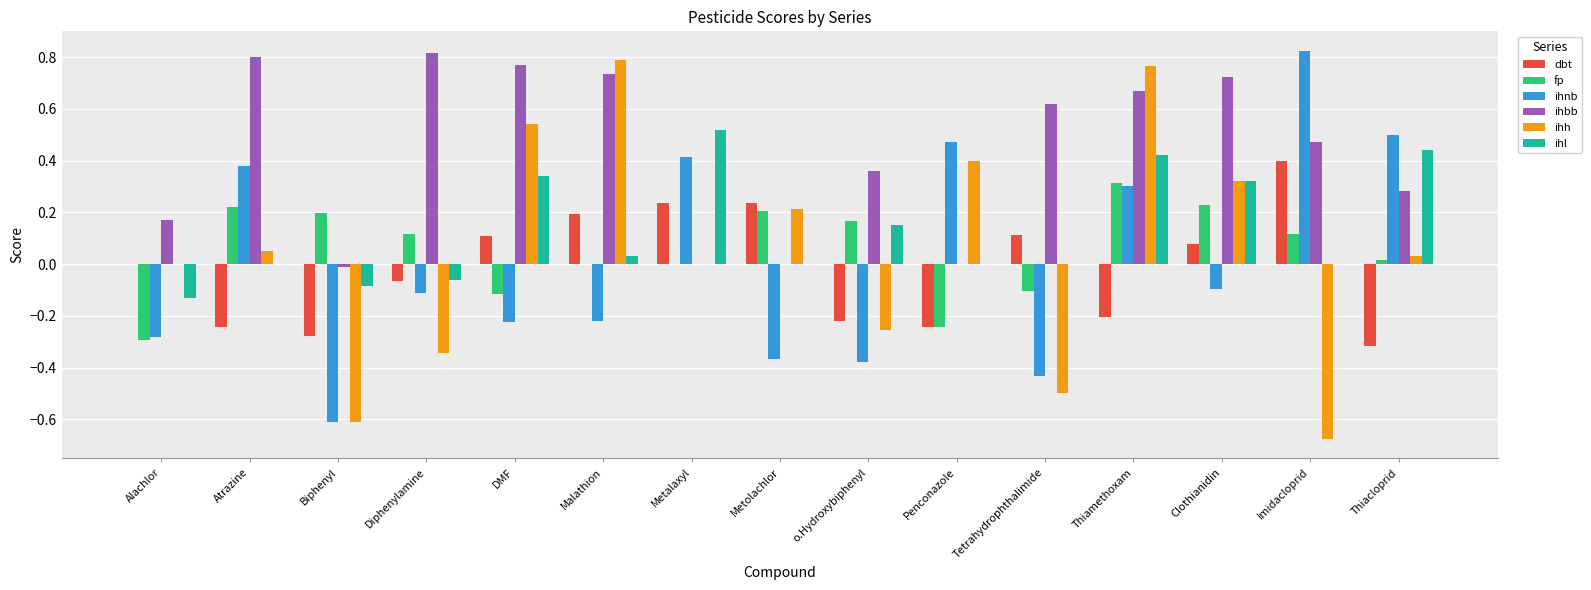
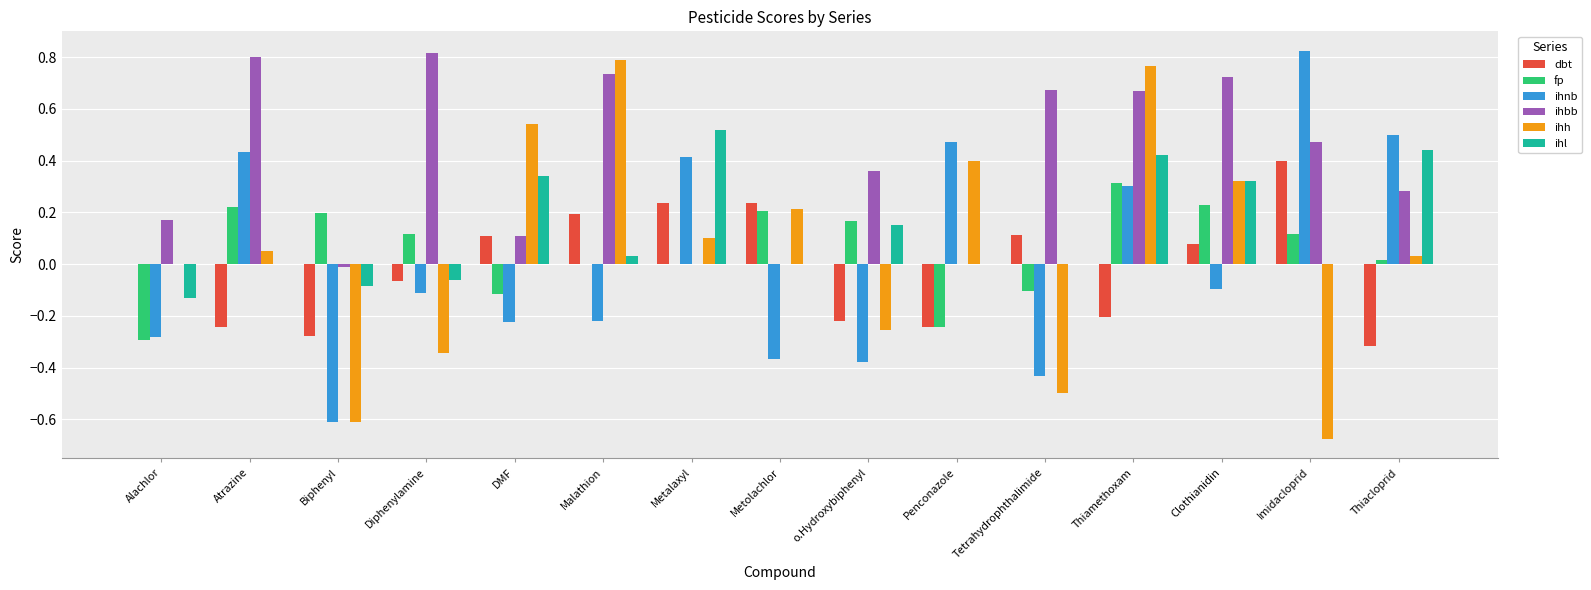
  {
    "dbt": {
      "Alachlor": 0.00,
      "Atrazine": -0.24,
      "Biphenyl": -0.28,
      "Diphenylamine": -0.06,
      "DMF": 0.11,
      "Malathion": 0.19,
      "Metalaxyl": 0.24,
      "Metolachlor": 0.24,
      "o.Hydroxybiphenyl": -0.22,
      "Penconazole": -0.24,
      "Tetrahydrophthalimide": 0.11,
      "Thiamethoxam": -0.20,
      "Clothianidin": 0.08,
      "Imidacloprid": 0.40,
      "Thiacloprid": -0.31
    },
    "ihnb": {
      "Alachlor": -0.28,
-     "Atrazine": 0.38,
+     "Atrazine": 0.43,
      "Biphenyl": -0.61,
      "Diphenylamine": -0.11,
      "DMF": -0.22,
      "Malathion": -0.22,
      "Metalaxyl": 0.41,
      "Metolachlor": -0.37,
      "o.Hydroxybiphenyl": -0.38,
      "Penconazole": 0.47,
      "Tetrahydrophthalimide": -0.43,
      "Thiamethoxam": 0.30,
      "Clothianidin": -0.10,
      "Imidacloprid": 0.83,
      "Thiacloprid": 0.50
    },
    "ihbb": {
      "Alachlor": 0.17,
      "Atrazine": 0.80,
      "Biphenyl": -0.01,
      "Diphenylamine": 0.82,
-     "DMF": 0.77,
+     "DMF": 0.11,
      "Malathion": 0.73,
      "Metalaxyl": 0.00,
      "Metolachlor": 0.00,
      "o.Hydroxybiphenyl": 0.36,
      "Penconazole": 0.00,
-     "Tetrahydrophthalimide": 0.62,
+     "Tetrahydrophthalimide": 0.67,
      "Thiamethoxam": 0.67,
      "Clothianidin": 0.73,
      "Imidacloprid": 0.47,
      "Thiacloprid": 0.28
    },
    "ihh": {
      "Alachlor": 0.0,
      "Atrazine": 0.05,
      "Biphenyl": -0.6,
      "Diphenylamine": -0.34,
      "DMF": 0.54,
      "Malathion": 0.79,
-     "Metalaxyl": 0.0,
+     "Metalaxyl": 0.1,
      "Metolachlor": 0.21,
      "o.Hydroxybiphenyl": -0.26,
      "Penconazole": 0.4,
      "Tetrahydrophthalimide": -0.5,
      "Thiamethoxam": 0.77,
      "Clothianidin": 0.32,
      "Imidacloprid": -0.68,
      "Thiacloprid": 0.03
    }
  }
